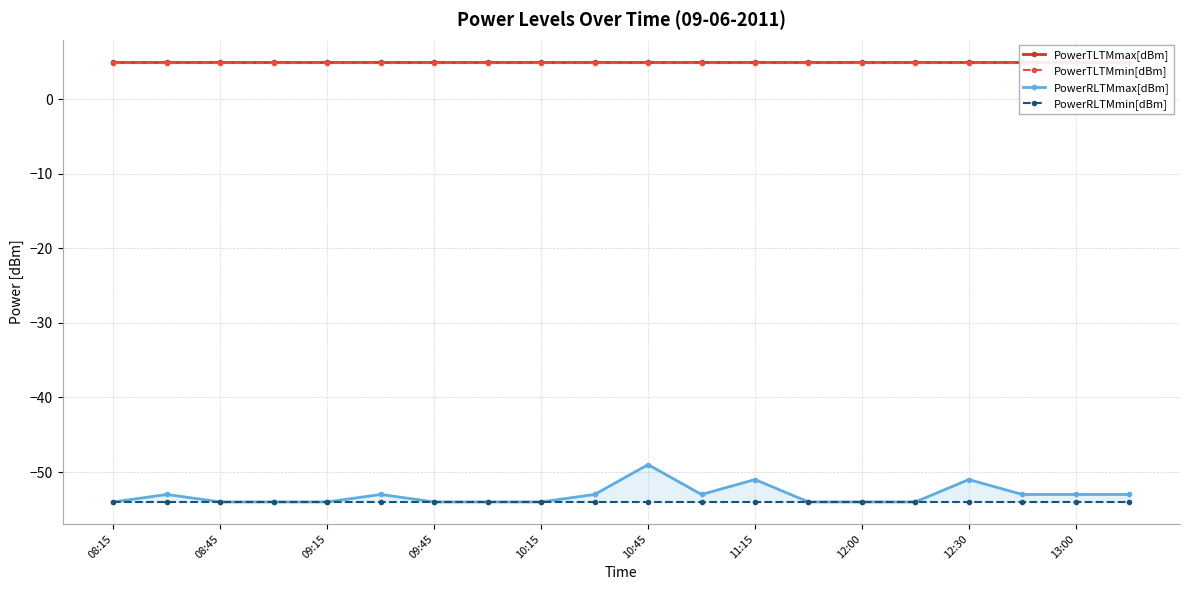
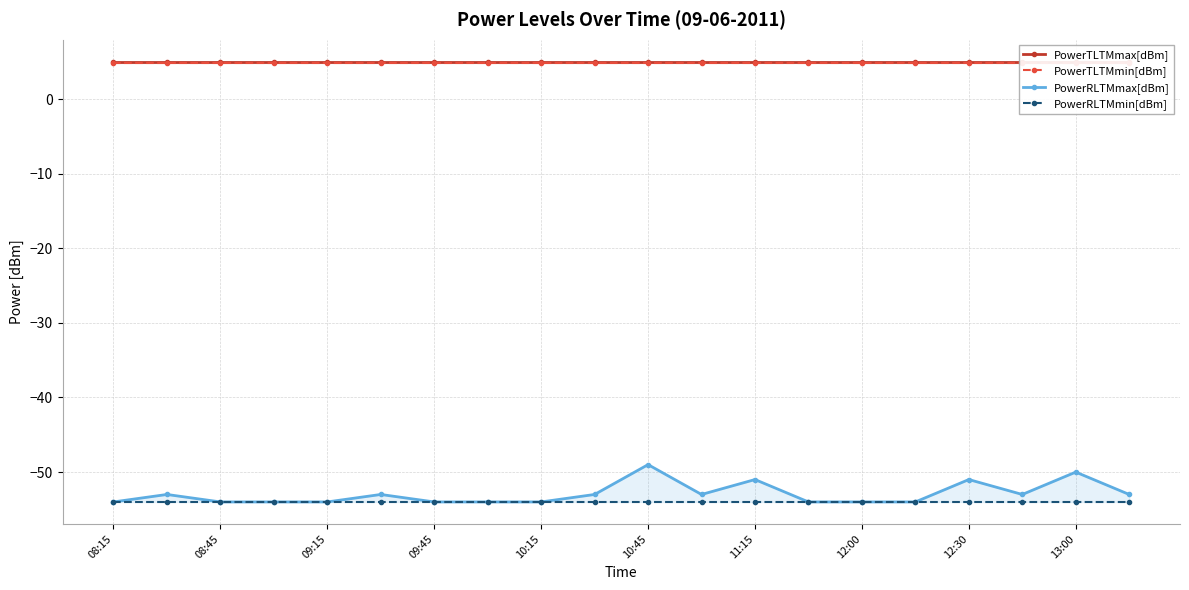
  {
    "PowerRLTMmax[dBm]": {
      "10:45": -49,
      "11:15": -51,
      "12:30": -51,
-     "13:00": -53
+     "13:00": -50
    },
    "PowerRLTMmin[dBm]": {
      "10:45": -54,
      "11:15": -54,
      "12:30": -54,
      "13:00": -54
    }
  }
